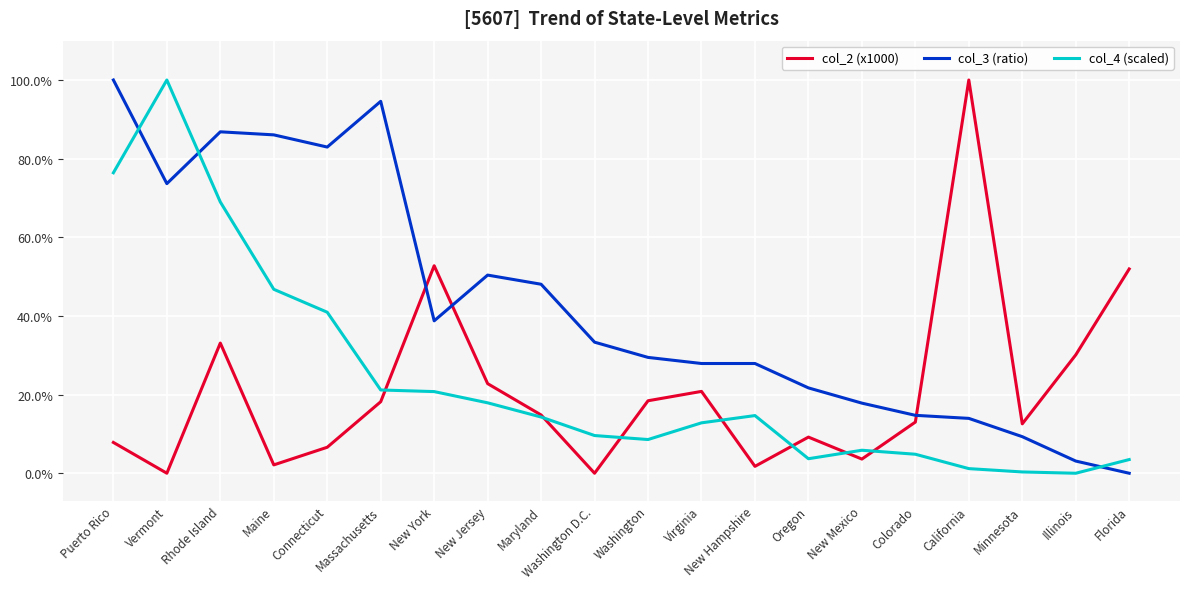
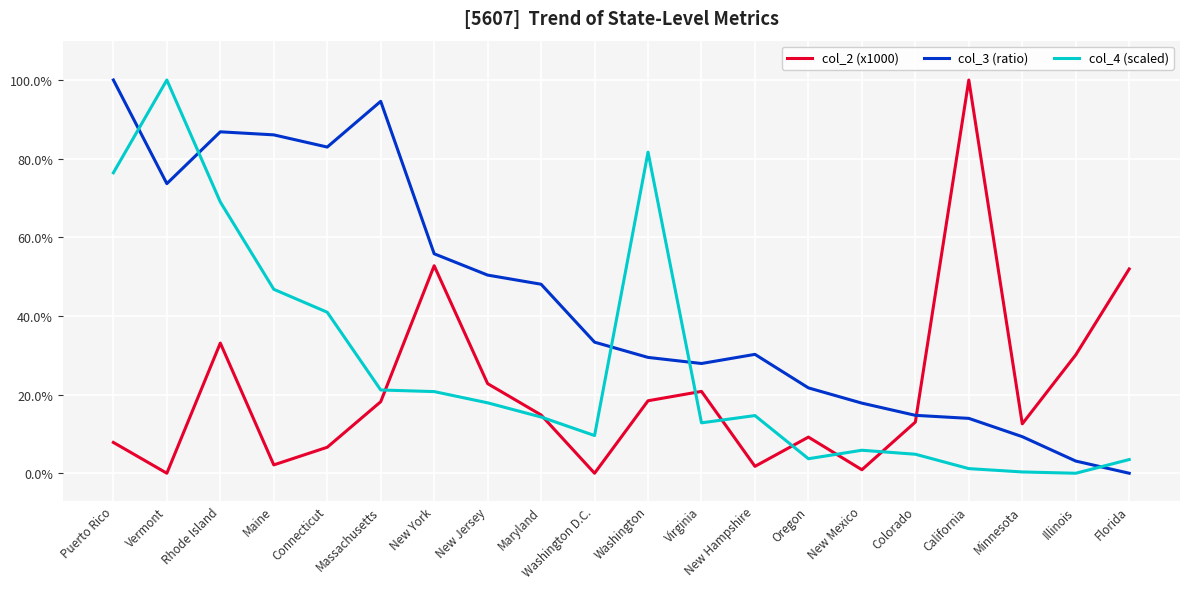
  {
    "col_2 (x1000)": {
      "Puerto Rico": "8%",
      "Vermont": "0%",
      "Rhode Island": "33%",
      "Maine": "2%",
      "Connecticut": "7%",
      "Massachusetts": "18%",
      "New York": "53%",
      "New Jersey": "23%",
      "Washington D.C.": "0%",
      "Washington": "18%",
      "Virginia": "21%",
      "New Hampshire": "2%",
      "Oregon": "9%",
-     "New Mexico": "4%",
+     "New Mexico": "1%",
      "Colorado": "13%",
      "California": "100%",
      "Minnesota": "13%",
      "Illinois": "30%",
      "Florida": "52%"
    },
    "col_3 (ratio)": {
      "Puerto Rico": "100%",
      "Vermont": "74%",
      "Rhode Island": "87%",
      "Maine": "86%",
      "Connecticut": "83%",
      "Massachusetts": "95%",
-     "New York": "39%",
+     "New York": "56%",
      "New Jersey": "50%",
      "Maryland": "48%",
      "Washington D.C.": "33%",
      "Washington": "29%",
      "Virginia": "28%",
-     "New Hampshire": "28%",
+     "New Hampshire": "30%",
      "Oregon": "22%",
      "New Mexico": "18%",
      "Colorado": "15%",
      "California": "14%",
      "Minnesota": "9%",
      "Illinois": "3%",
      "Florida": "0%"
    },
    "col_4 (scaled)": {
      "Puerto Rico": "76%",
      "Vermont": "100%",
      "Rhode Island": "69%",
      "Maine": "47%",
      "Connecticut": "41%",
      "Massachusetts": "21%",
      "New York": "21%",
      "New Jersey": "18%",
      "Washington D.C.": "10%",
-     "Washington": "9%",
+     "Washington": "82%",
      "Virginia": "13%",
      "New Hampshire": "15%",
      "Oregon": "4%",
      "New Mexico": "6%",
      "Colorado": "5%",
      "California": "1%",
      "Minnesota": "0%",
      "Illinois": "0%",
      "Florida": "3%"
    }
  }
